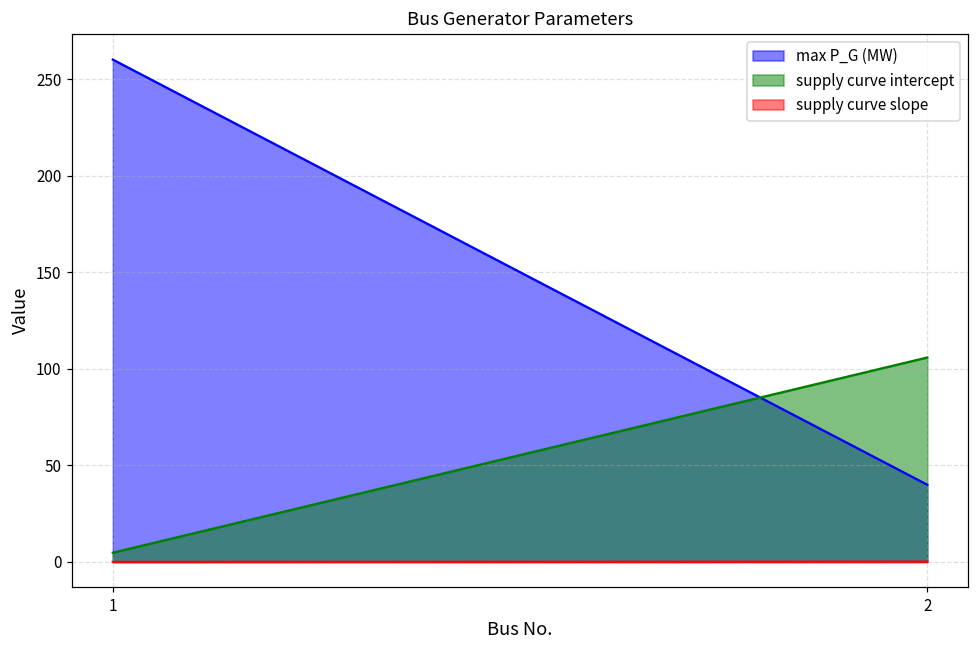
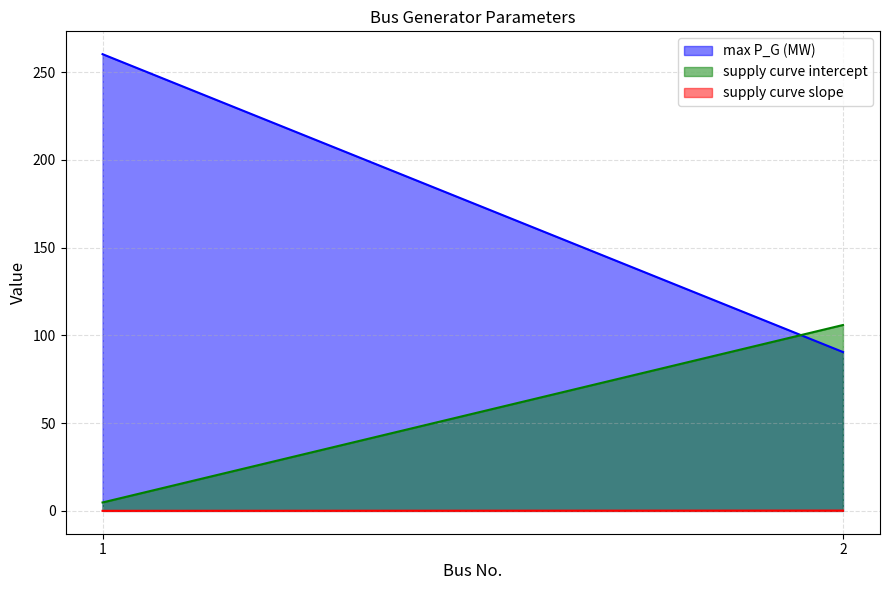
  {
    "max P_G (MW)": {
      "1": 260,
-     "2": 40
+     "2": 91
    },
    "supply curve intercept": {
      "1": 5,
      "2": 106
    },
    "supply curve slope": {
      "1": 0,
      "2": 0
    }
  }
